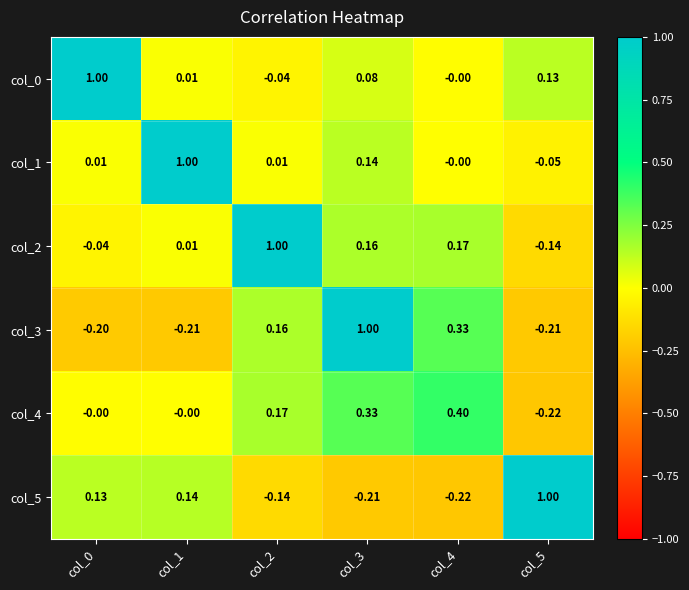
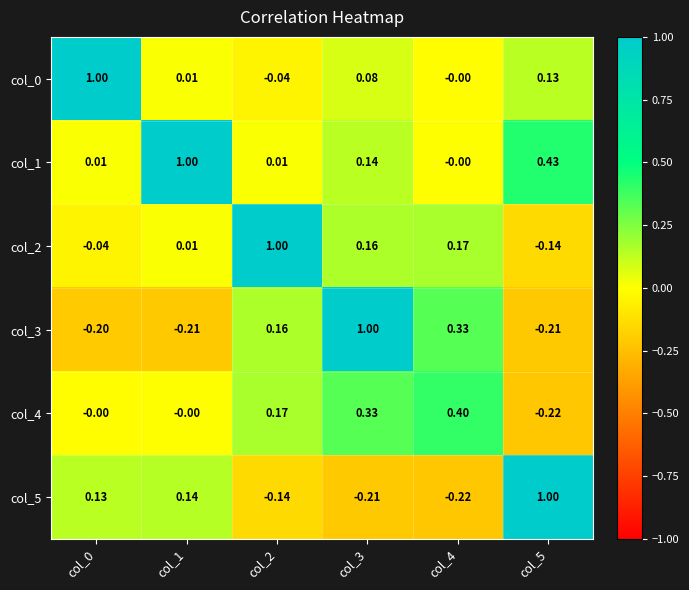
  {
    "col_0": {
      "col_0": 1.00,
      "col_1": 0.01,
      "col_2": -0.04,
      "col_3": 0.08,
      "col_4": -0.00,
      "col_5": 0.13
    },
    "col_1": {
      "col_0": 0.01,
      "col_1": 1.00,
      "col_2": 0.01,
      "col_3": 0.14,
      "col_4": -0.00,
-     "col_5": -0.05
+     "col_5": 0.43
    },
    "col_2": {
      "col_0": -0.04,
      "col_1": 0.01,
      "col_2": 1.00,
      "col_3": 0.16,
      "col_4": 0.17,
      "col_5": -0.14
    },
    "col_3": {
      "col_0": -0.20,
      "col_1": -0.21,
      "col_2": 0.16,
      "col_3": 1.00,
      "col_4": 0.33,
      "col_5": -0.21
    },
    "col_4": {
      "col_0": -0.00,
      "col_1": -0.00,
      "col_2": 0.17,
      "col_3": 0.33,
      "col_4": 0.40,
      "col_5": -0.22
    },
    "col_5": {
      "col_0": 0.13,
      "col_1": 0.14,
      "col_2": -0.14,
      "col_3": -0.21,
      "col_4": -0.22,
      "col_5": 1.00
    }
  }
